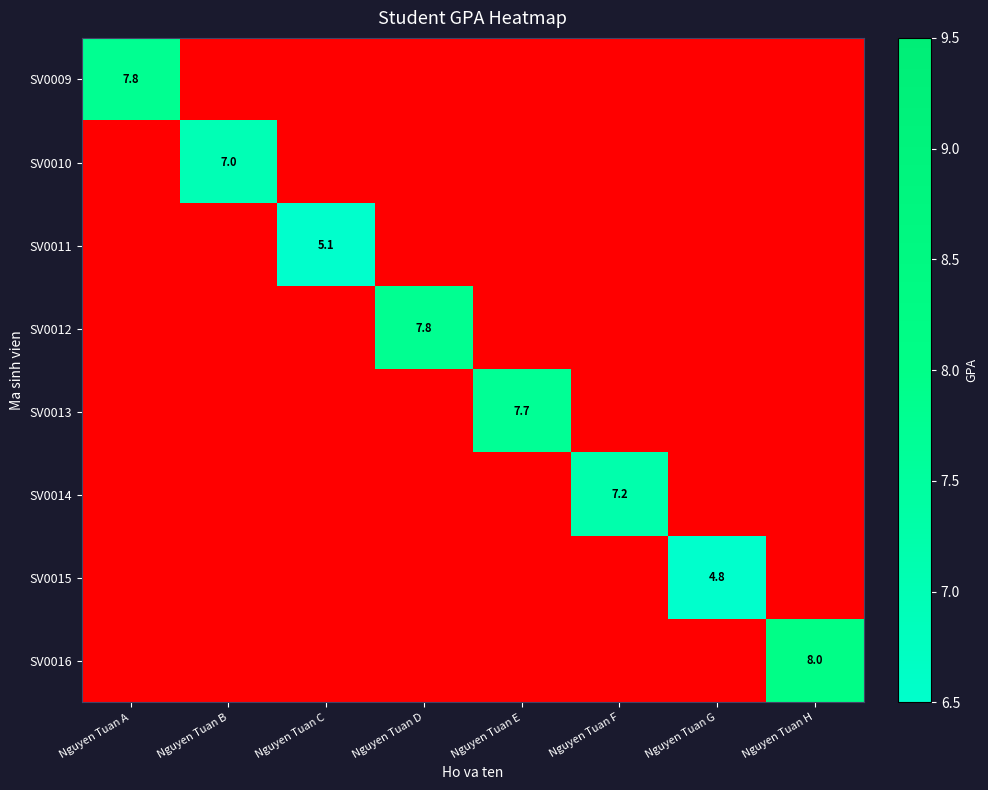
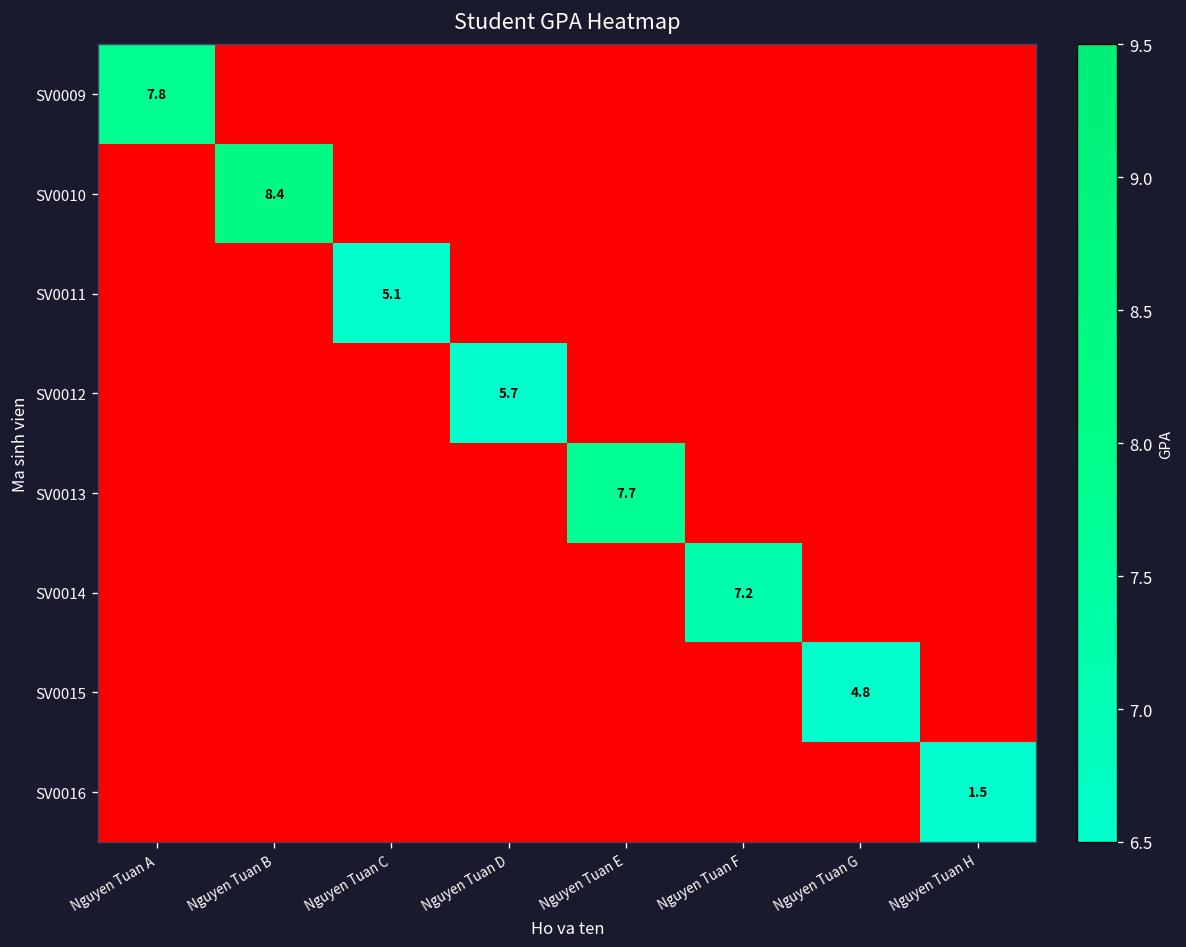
  {
    "SV0009": {
      "Nguyen Tuan A": 7.8
    },
    "SV0010": {
-     "Nguyen Tuan B": 7.0
+     "Nguyen Tuan B": 8.4
    },
    "SV0011": {
      "Nguyen Tuan C": 5.1
    },
    "SV0012": {
-     "Nguyen Tuan D": 7.8
+     "Nguyen Tuan D": 5.7
    },
    "SV0013": {
      "Nguyen Tuan E": 7.7
    },
    "SV0014": {
      "Nguyen Tuan F": 7.2
    },
    "SV0015": {
      "Nguyen Tuan G": 4.8
    },
    "SV0016": {
-     "Nguyen Tuan H": 8.0
+     "Nguyen Tuan H": 1.5
    }
  }
